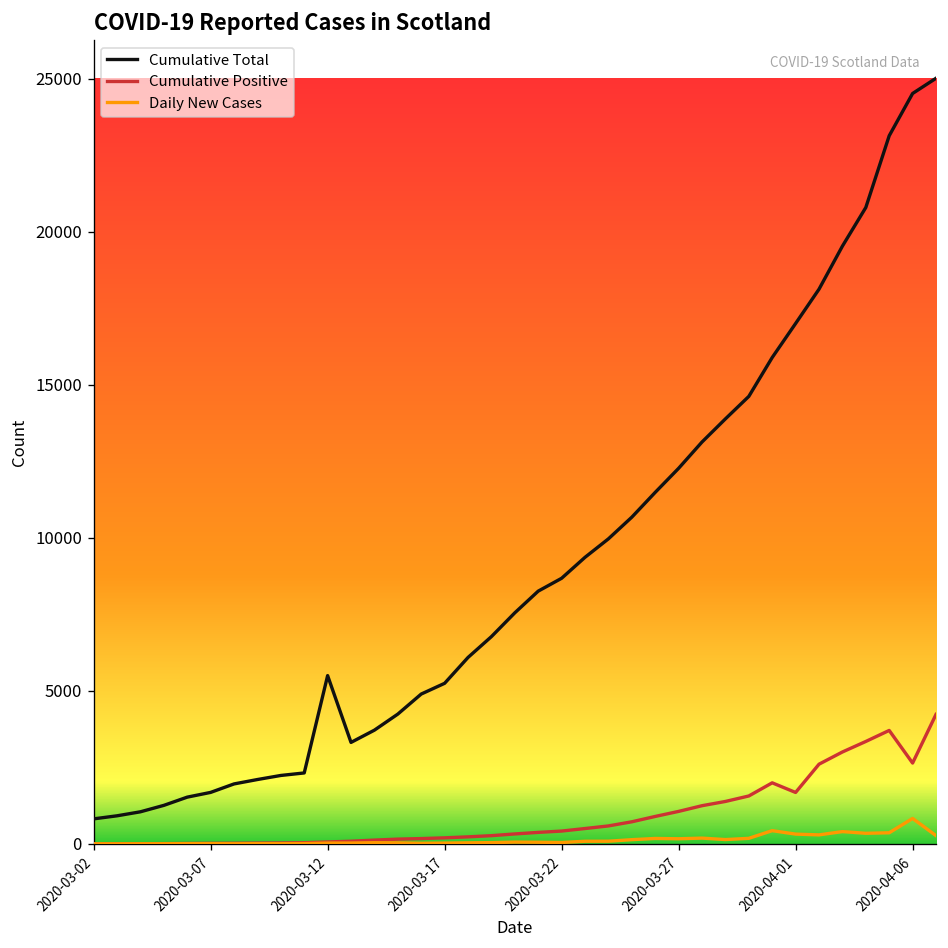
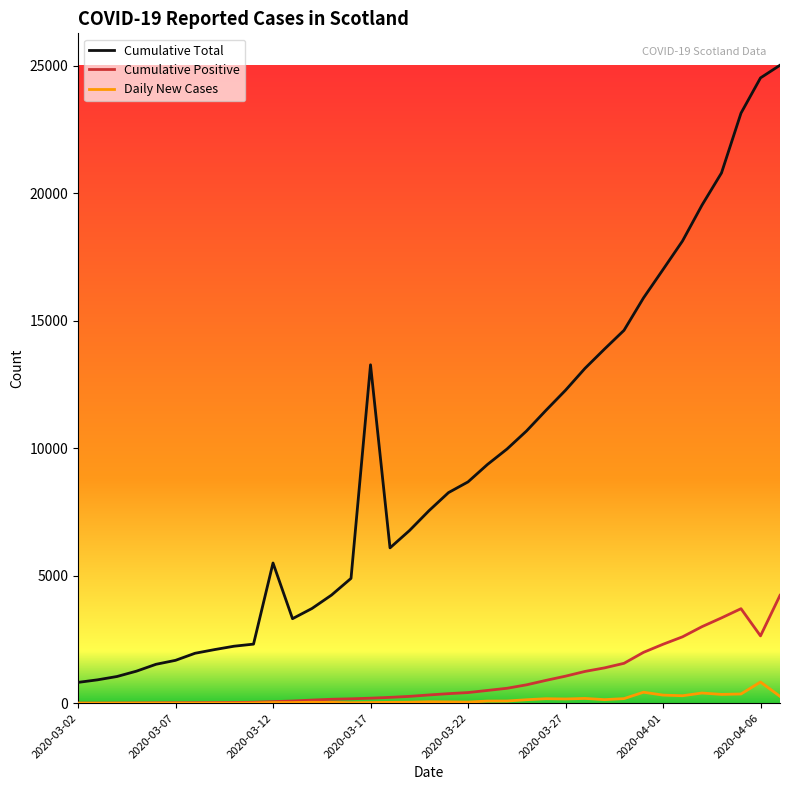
  {
    "Cumulative Total": {
      "2020-03-02": 800,
      "2020-03-07": 1700,
      "2020-03-12": 5500,
-     "2020-03-17": 5200,
+     "2020-03-17": 13300,
      "2020-03-22": 8700,
      "2020-03-27": 12300,
      "2020-04-01": 17000,
      "2020-04-06": 24500
    },
    "Cumulative Positive": {
      "2020-03-17": 200,
      "2020-03-22": 400,
      "2020-03-27": 1100,
-     "2020-04-01": 1700,
+     "2020-04-01": 2300,
      "2020-04-06": 2600
    },
    "Daily New Cases": {
      "2020-03-17": 0,
      "2020-03-22": 0,
      "2020-03-27": 200,
      "2020-04-01": 300,
      "2020-04-06": 800
    }
  }
